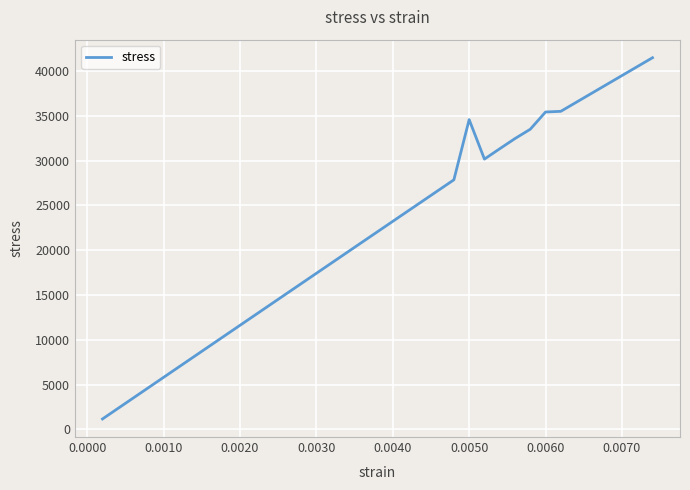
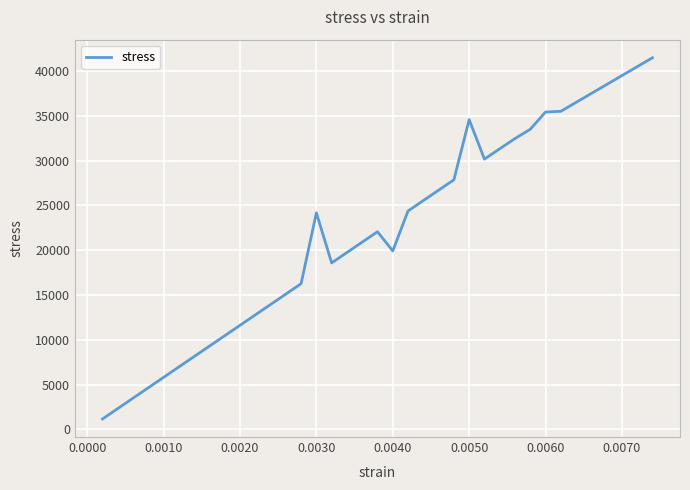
  {
    "0.0010": 6000,
    "0.0020": 12000,
-   "0.0030": 17000,
-   "0.0040": 23000,
+   "0.0030": 24000,
+   "0.0040": 20000,
    "0.0050": 35000,
    "0.0060": 35000,
    "0.0070": 40000
  }
